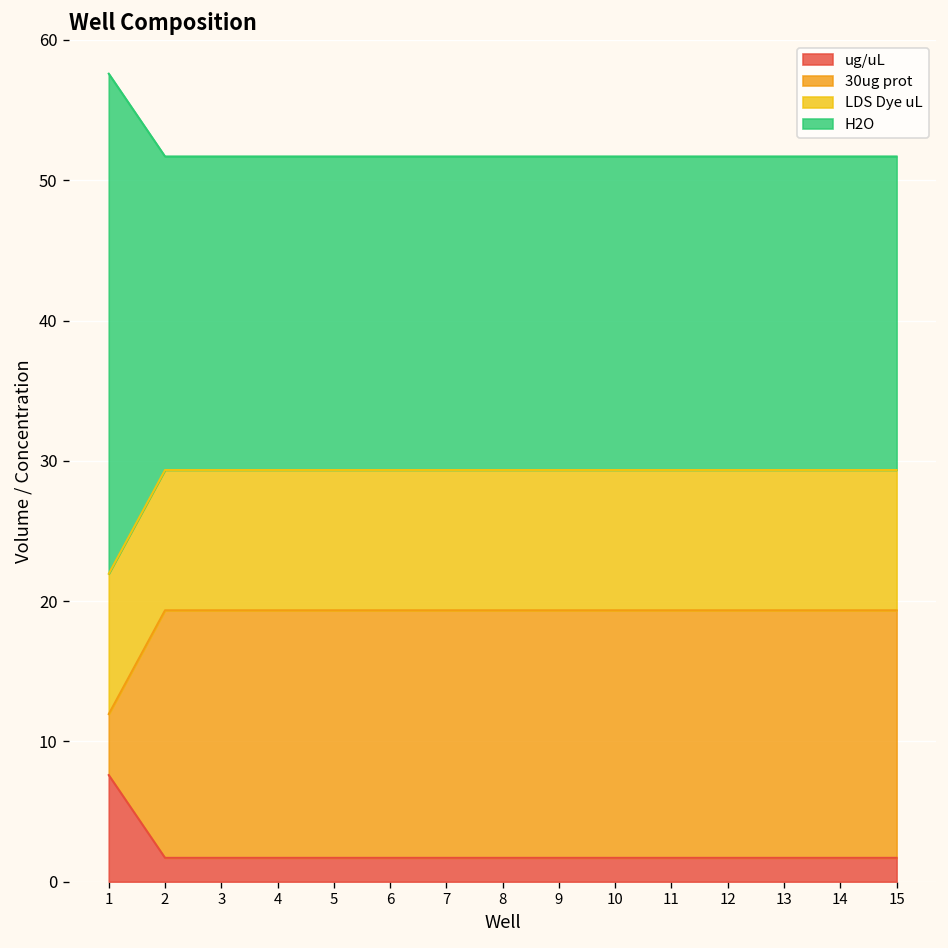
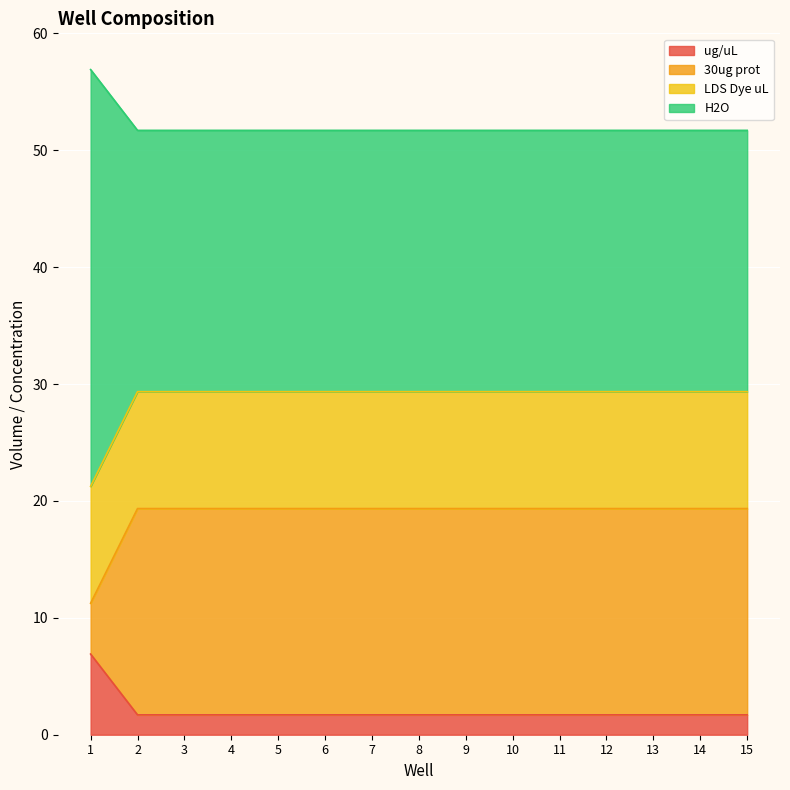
  {
    "ug/uL": {
-     "1": 7.6,
+     "1": 6.9,
      "2": 1.7,
      "3": 1.7,
      "4": 1.7,
      "5": 1.7,
      "6": 1.7,
      "7": 1.7,
      "8": 1.7,
      "9": 1.7,
      "10": 1.7,
      "11": 1.7,
      "12": 1.7,
      "13": 1.7,
      "14": 1.7,
      "15": 1.7
    },
    "H2O": {
      "1": 35.7,
      "2": 22.4,
      "3": 22.4,
      "4": 22.4,
      "5": 22.4,
      "6": 22.4,
      "7": 22.4,
      "8": 22.4,
      "9": 22.4,
      "10": 22.4,
      "11": 22.4,
      "12": 22.4,
      "13": 22.4,
      "14": 22.4,
      "15": 22.4
    }
  }
